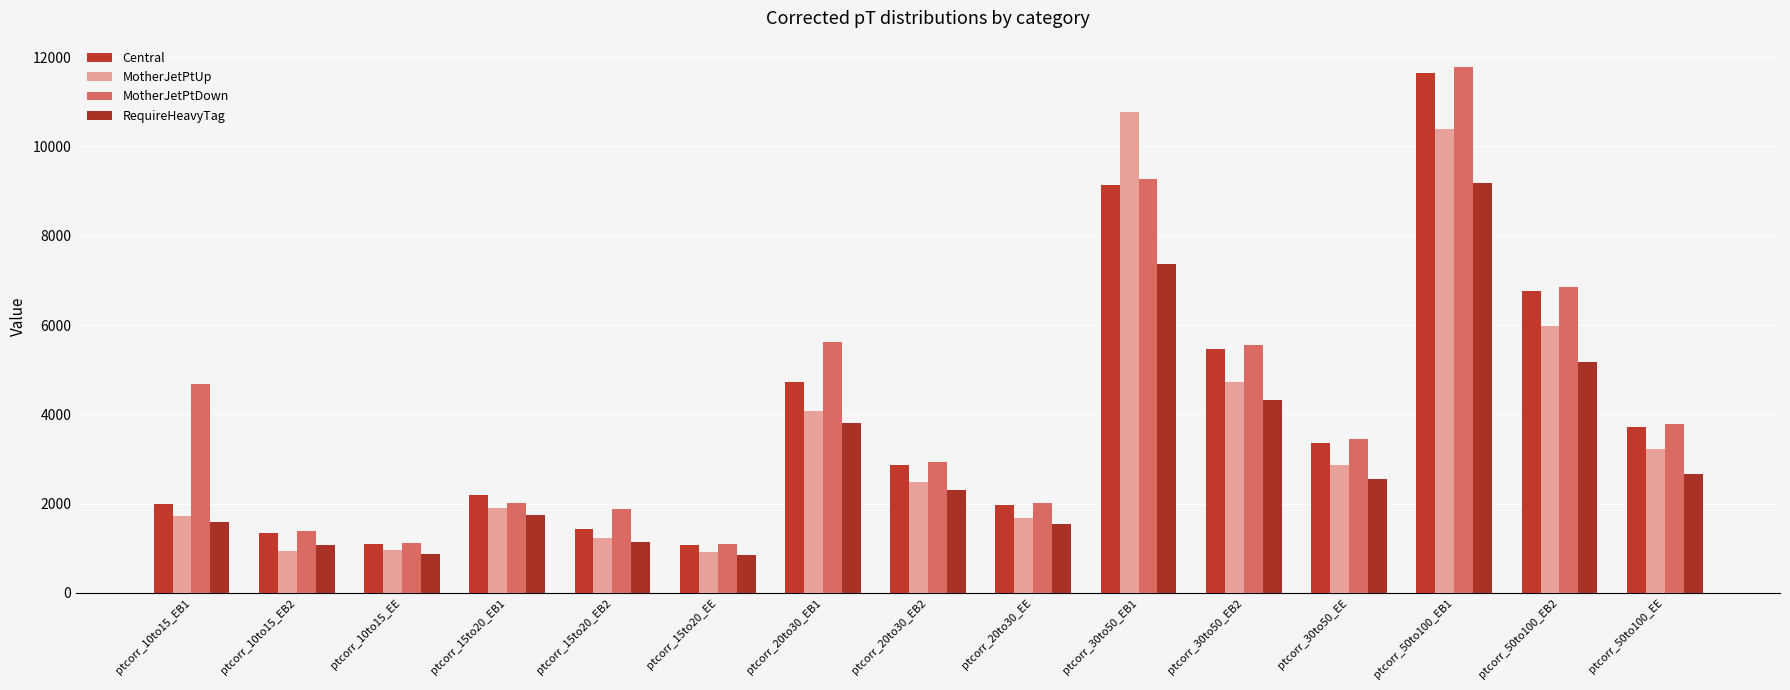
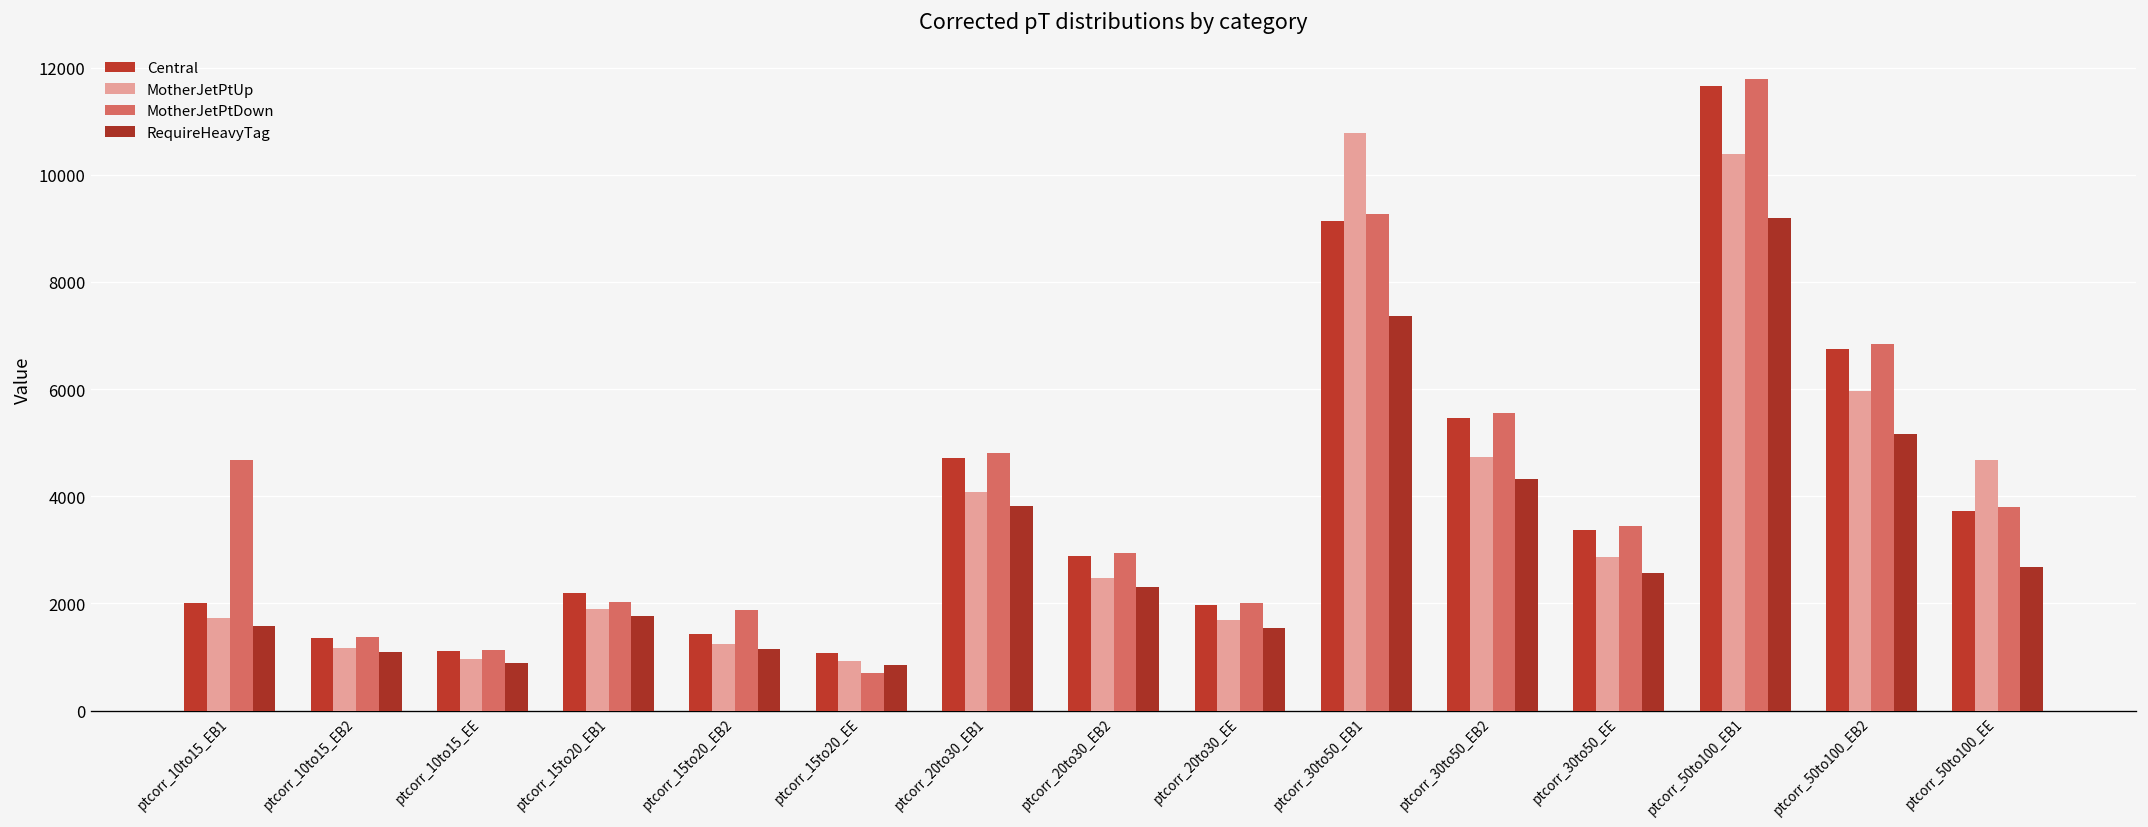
  {
    "MotherJetPtUp": {
      "ptcorr_10to15_EB1": 1700,
-     "ptcorr_10to15_EB2": 900,
+     "ptcorr_10to15_EB2": 1200,
      "ptcorr_10to15_EE": 1000,
      "ptcorr_15to20_EB1": 1900,
      "ptcorr_15to20_EB2": 1200,
      "ptcorr_15to20_EE": 900,
      "ptcorr_20to30_EB1": 4100,
      "ptcorr_20to30_EB2": 2500,
      "ptcorr_20to30_EE": 1700,
      "ptcorr_30to50_EB1": 10800,
      "ptcorr_30to50_EB2": 4700,
      "ptcorr_30to50_EE": 2900,
      "ptcorr_50to100_EB1": 10400,
      "ptcorr_50to100_EB2": 6000,
-     "ptcorr_50to100_EE": 3200
+     "ptcorr_50to100_EE": 4700
    },
    "MotherJetPtDown": {
      "ptcorr_10to15_EB1": 4700,
      "ptcorr_10to15_EB2": 1400,
      "ptcorr_10to15_EE": 1100,
      "ptcorr_15to20_EB1": 2000,
      "ptcorr_15to20_EB2": 1900,
-     "ptcorr_15to20_EE": 1100,
-     "ptcorr_20to30_EB1": 5600,
+     "ptcorr_15to20_EE": 700,
+     "ptcorr_20to30_EB1": 4800,
      "ptcorr_20to30_EB2": 2900,
      "ptcorr_20to30_EE": 2000,
      "ptcorr_30to50_EB1": 9300,
      "ptcorr_30to50_EB2": 5600,
      "ptcorr_30to50_EE": 3400,
      "ptcorr_50to100_EB1": 11800,
      "ptcorr_50to100_EB2": 6800,
      "ptcorr_50to100_EE": 3800
    }
  }
